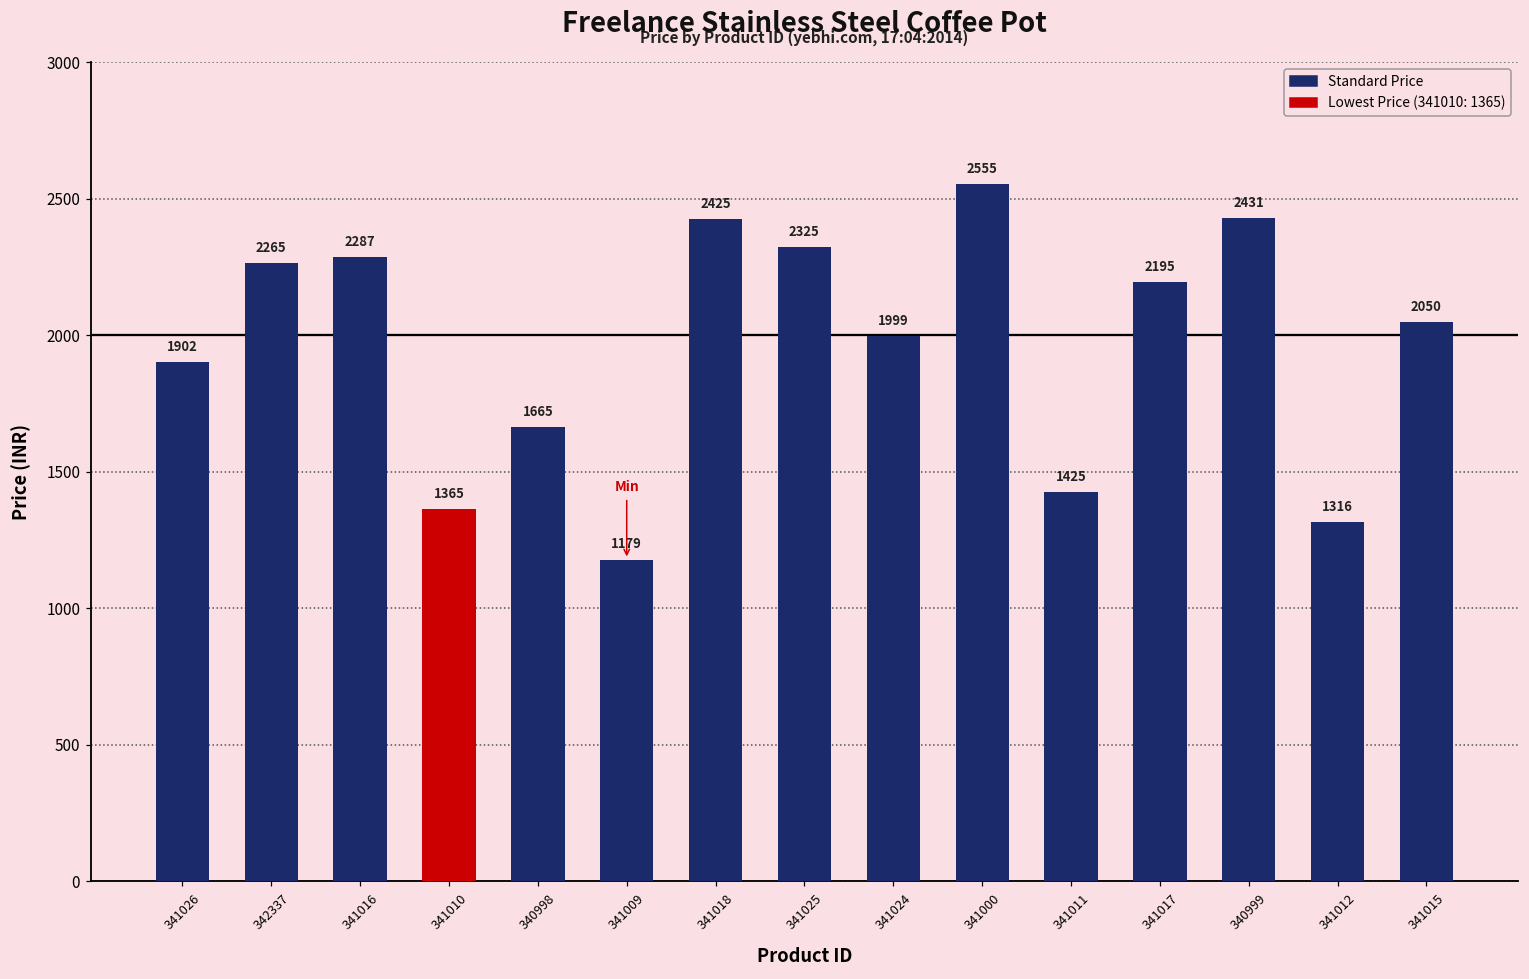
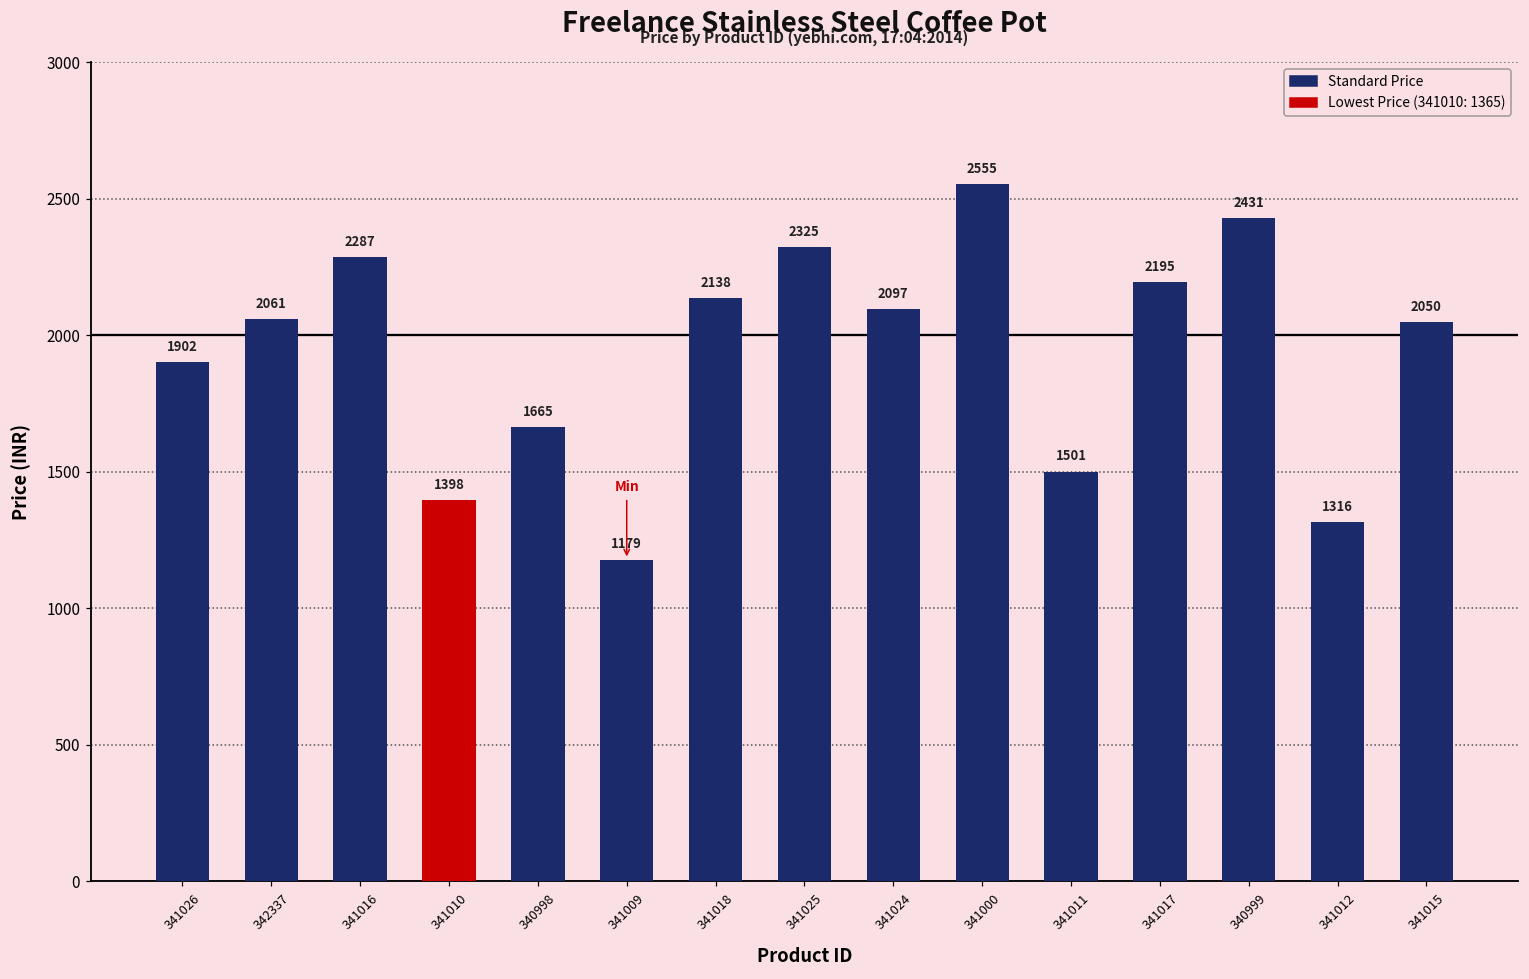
  {
    "341026": 1902,
-   "342337": 2265,
+   "342337": 2061,
    "341016": 2287,
-   "341010": 1365,
+   "341010": 1398,
    "340998": 1665,
-   "341018": 2425,
+   "341018": 2138,
    "341025": 2325,
-   "341024": 1999,
+   "341024": 2097,
    "341000": 2555,
-   "341011": 1425,
+   "341011": 1501,
    "341017": 2195,
    "340999": 2431,
    "341012": 1316,
    "341015": 2050
  }
